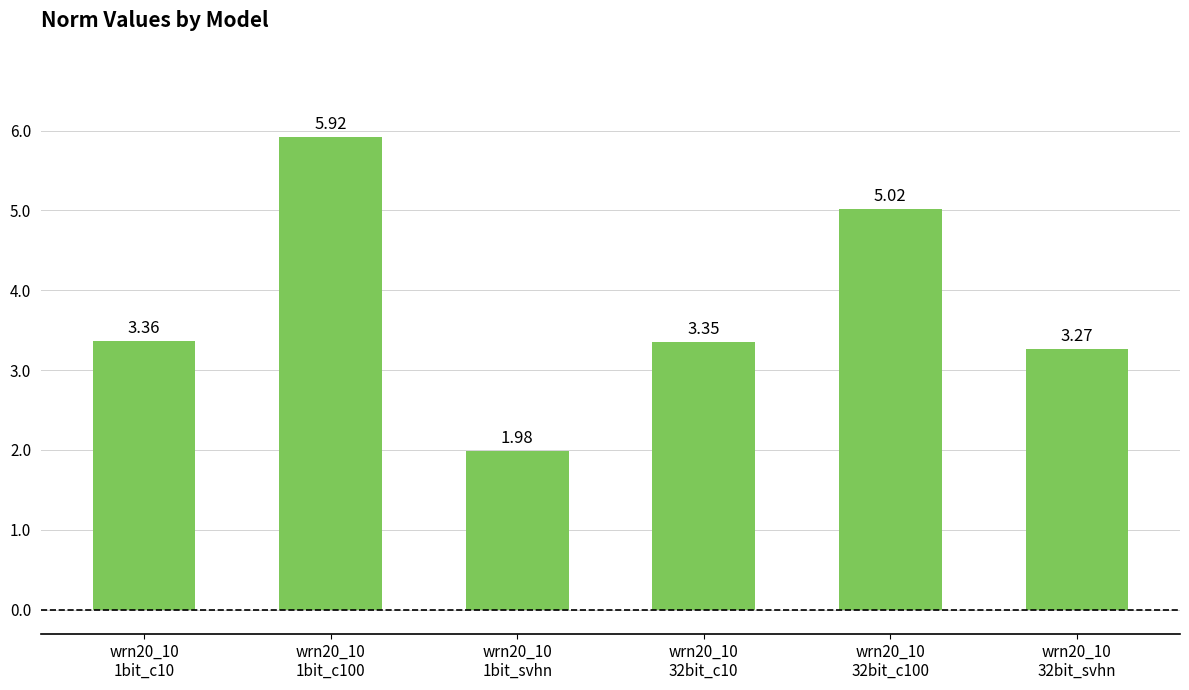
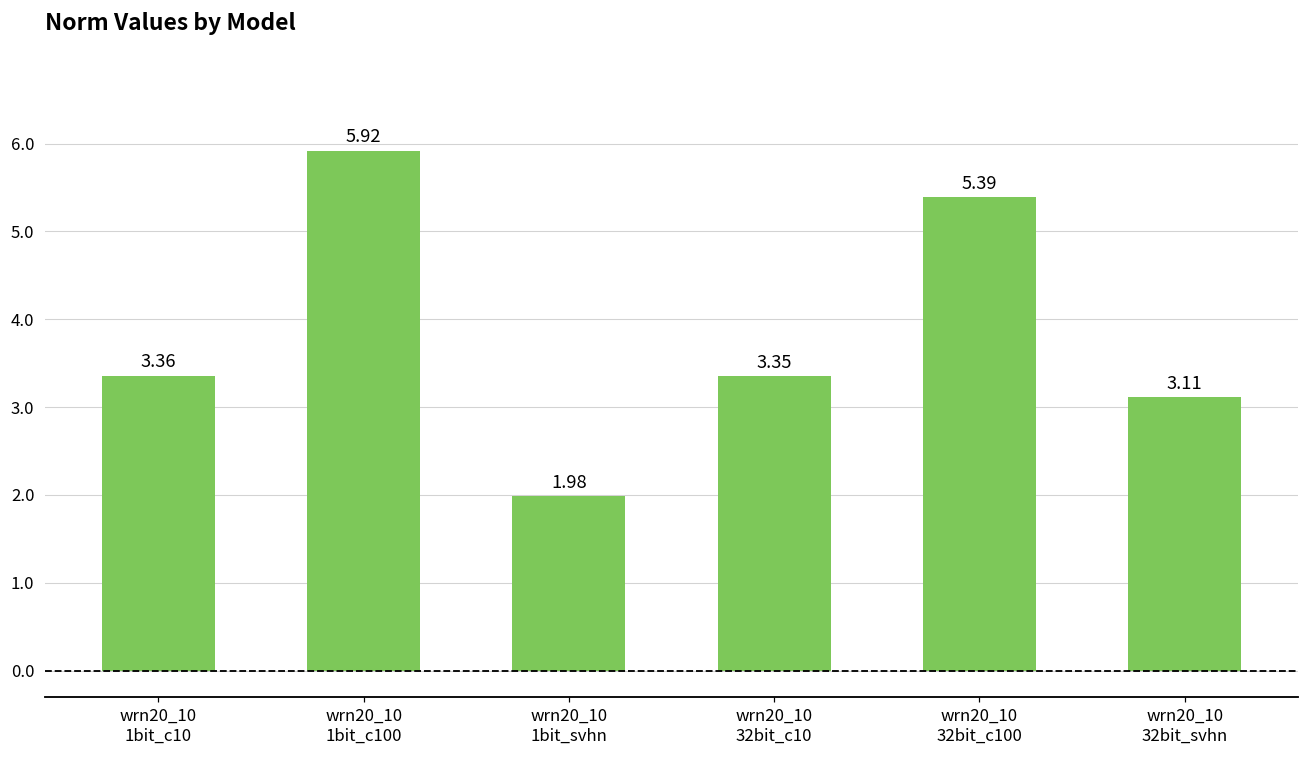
  {
    "wrn20_10 1bit_c10": 3.36,
    "wrn20_10 1bit_c100": 5.92,
    "wrn20_10 1bit_svhn": 1.98,
    "wrn20_10 32bit_c10": 3.35,
-   "wrn20_10 32bit_c100": 5.02,
-   "wrn20_10 32bit_svhn": 3.27
+   "wrn20_10 32bit_c100": 5.39,
+   "wrn20_10 32bit_svhn": 3.11
  }
